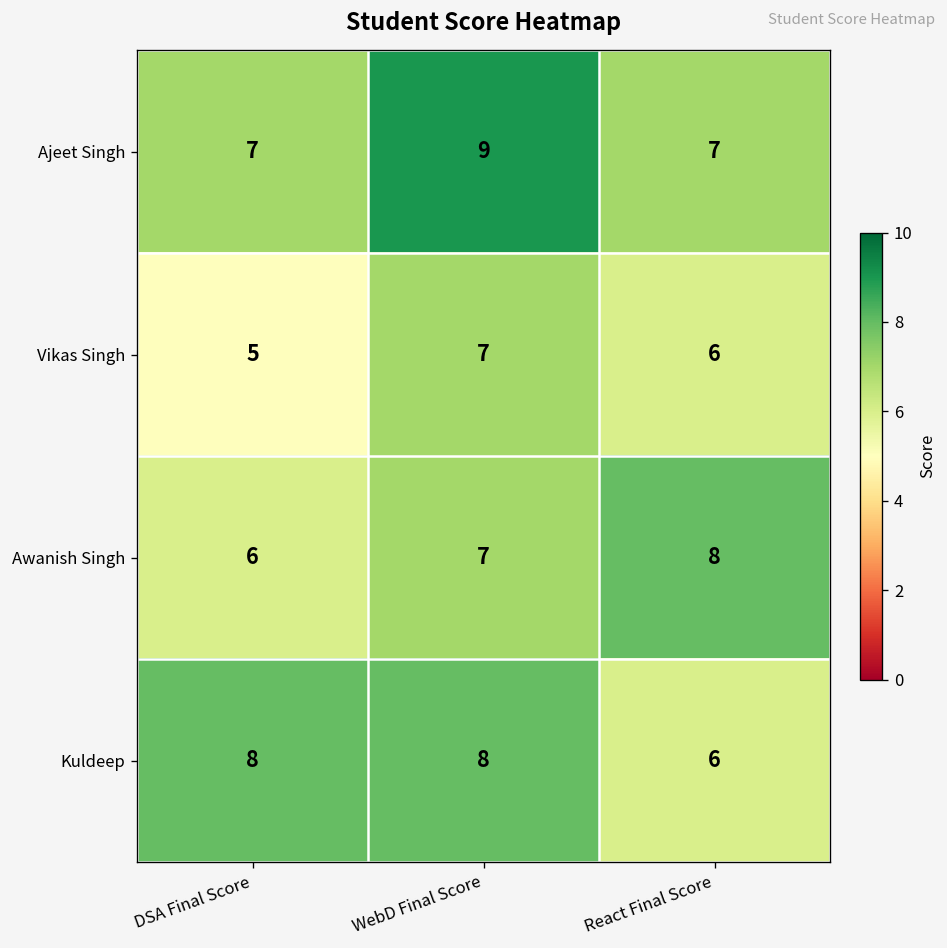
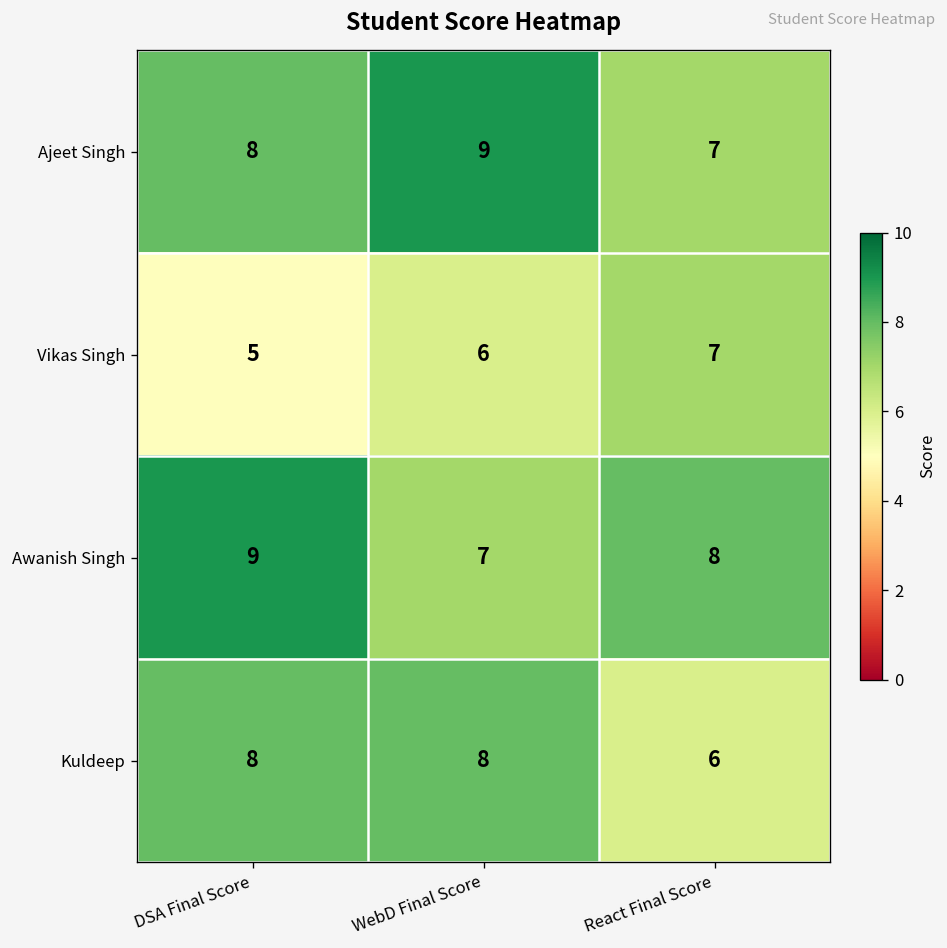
  {
    "Ajeet Singh": {
-     "DSA Final Score": 7,
+     "DSA Final Score": 8,
      "WebD Final Score": 9,
      "React Final Score": 7
    },
    "Vikas Singh": {
      "DSA Final Score": 5,
-     "WebD Final Score": 7,
-     "React Final Score": 6
+     "WebD Final Score": 6,
+     "React Final Score": 7
    },
    "Awanish Singh": {
-     "DSA Final Score": 6,
+     "DSA Final Score": 9,
      "WebD Final Score": 7,
      "React Final Score": 8
    },
    "Kuldeep": {
      "DSA Final Score": 8,
      "WebD Final Score": 8,
      "React Final Score": 6
    }
  }
